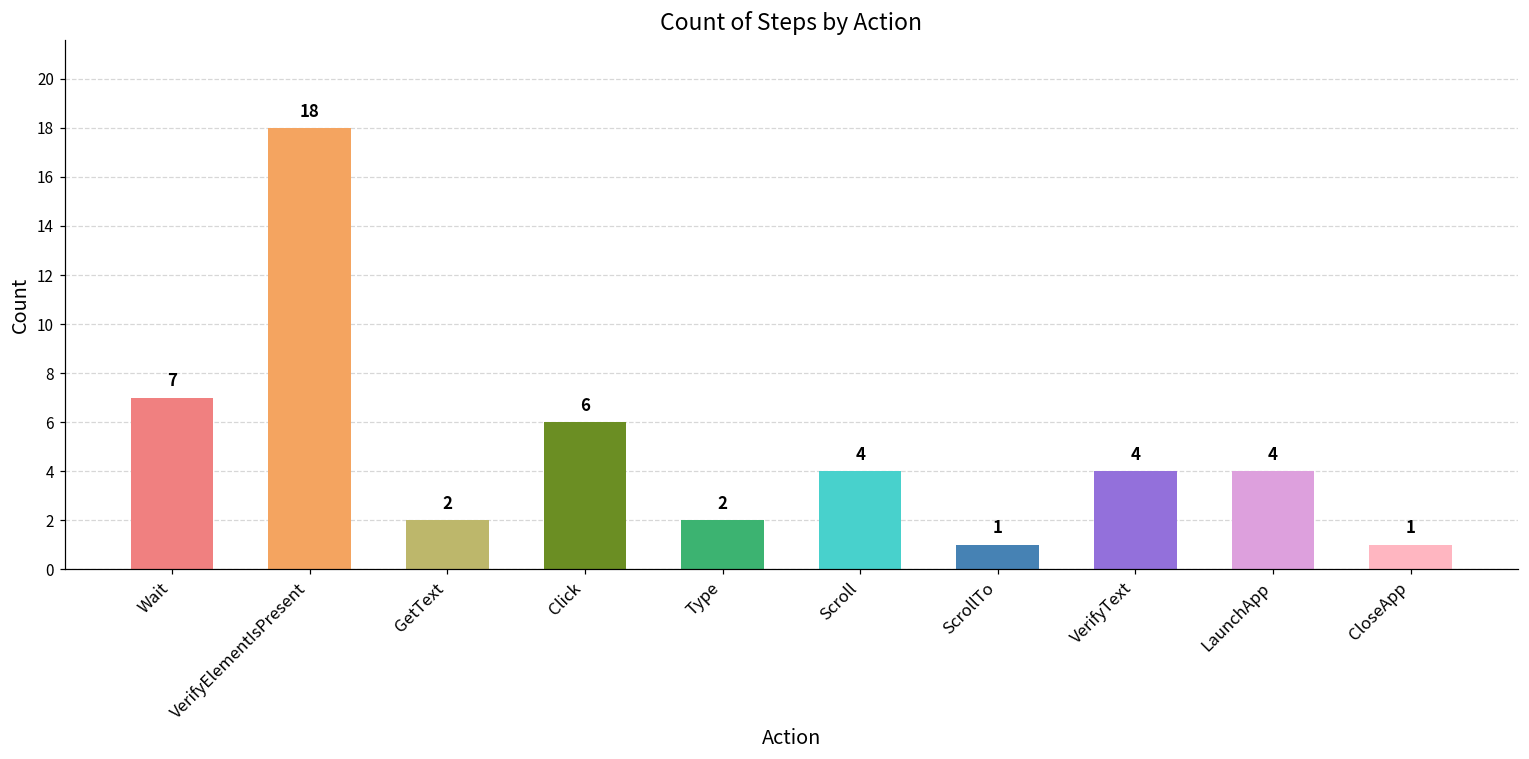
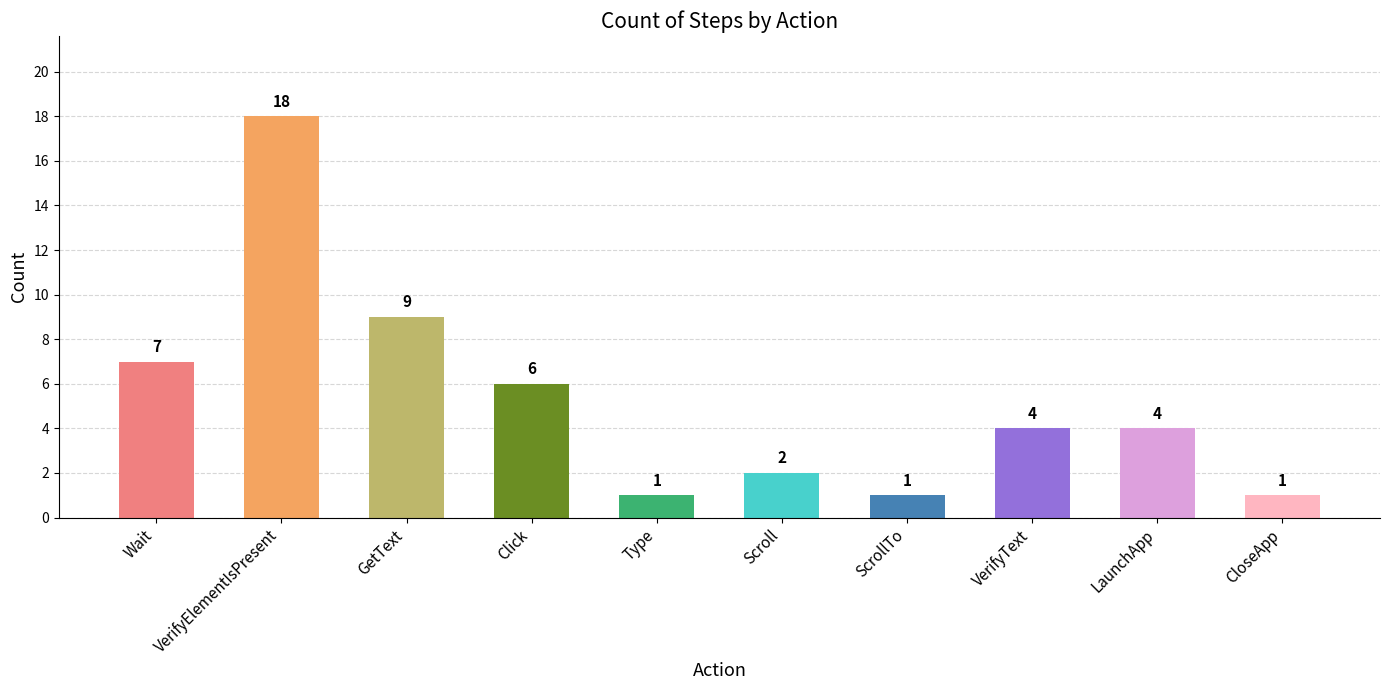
  {
    "Wait": 7,
    "VerifyElementIsPresent": 18,
-   "GetText": 2,
+   "GetText": 9,
    "Click": 6,
-   "Type": 2,
-   "Scroll": 4,
+   "Type": 1,
+   "Scroll": 2,
    "ScrollTo": 1,
    "VerifyText": 4,
    "LaunchApp": 4,
    "CloseApp": 1
  }
